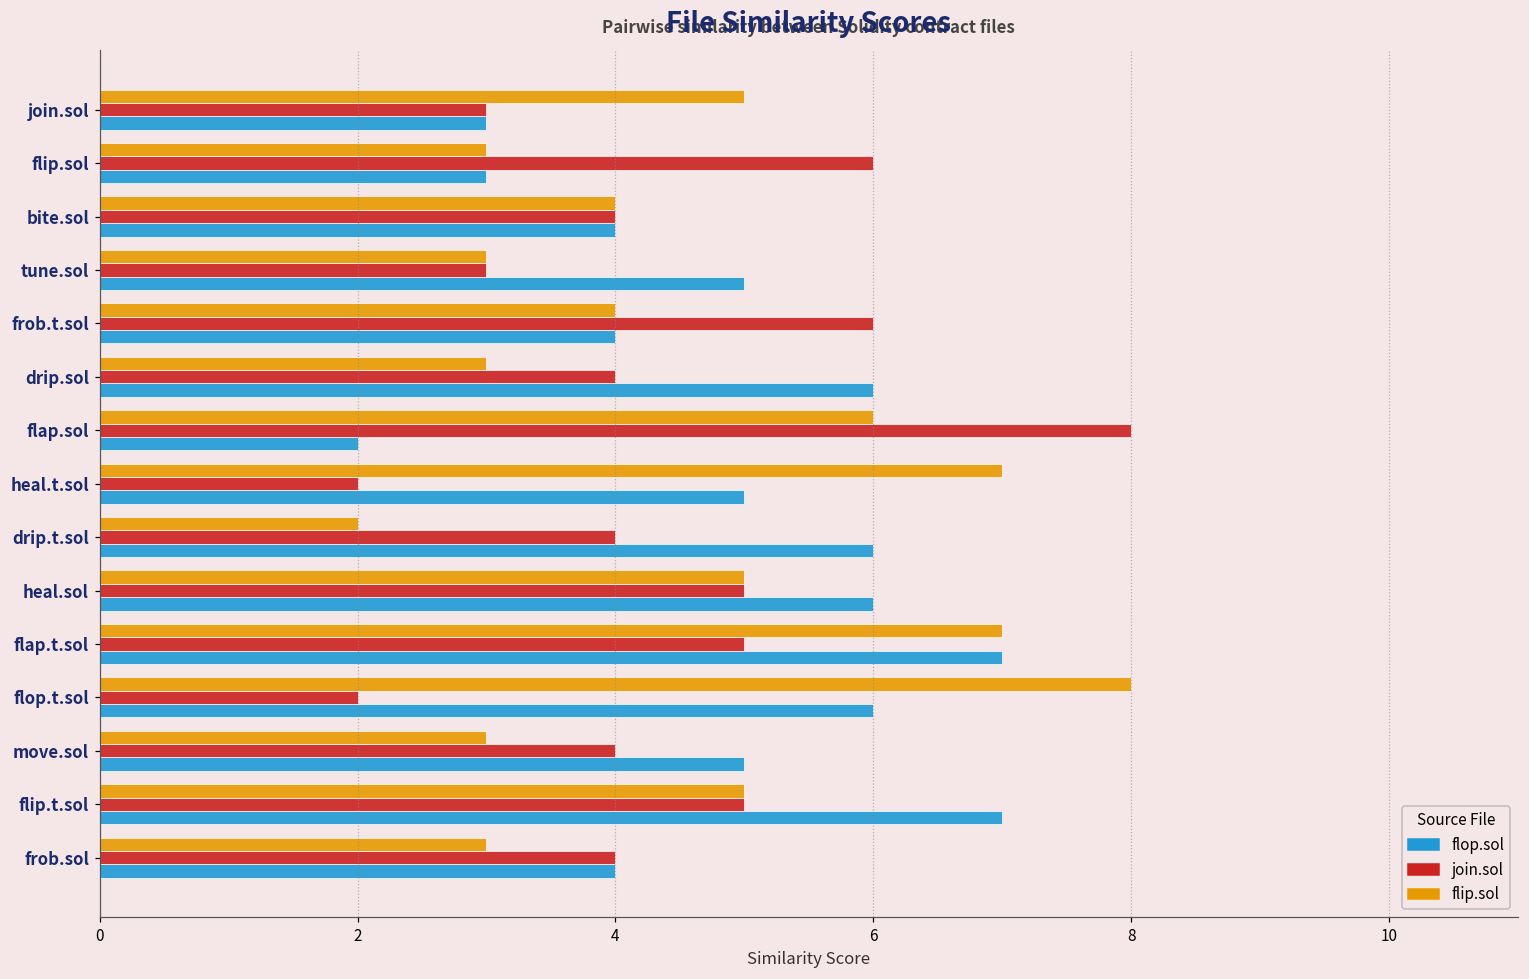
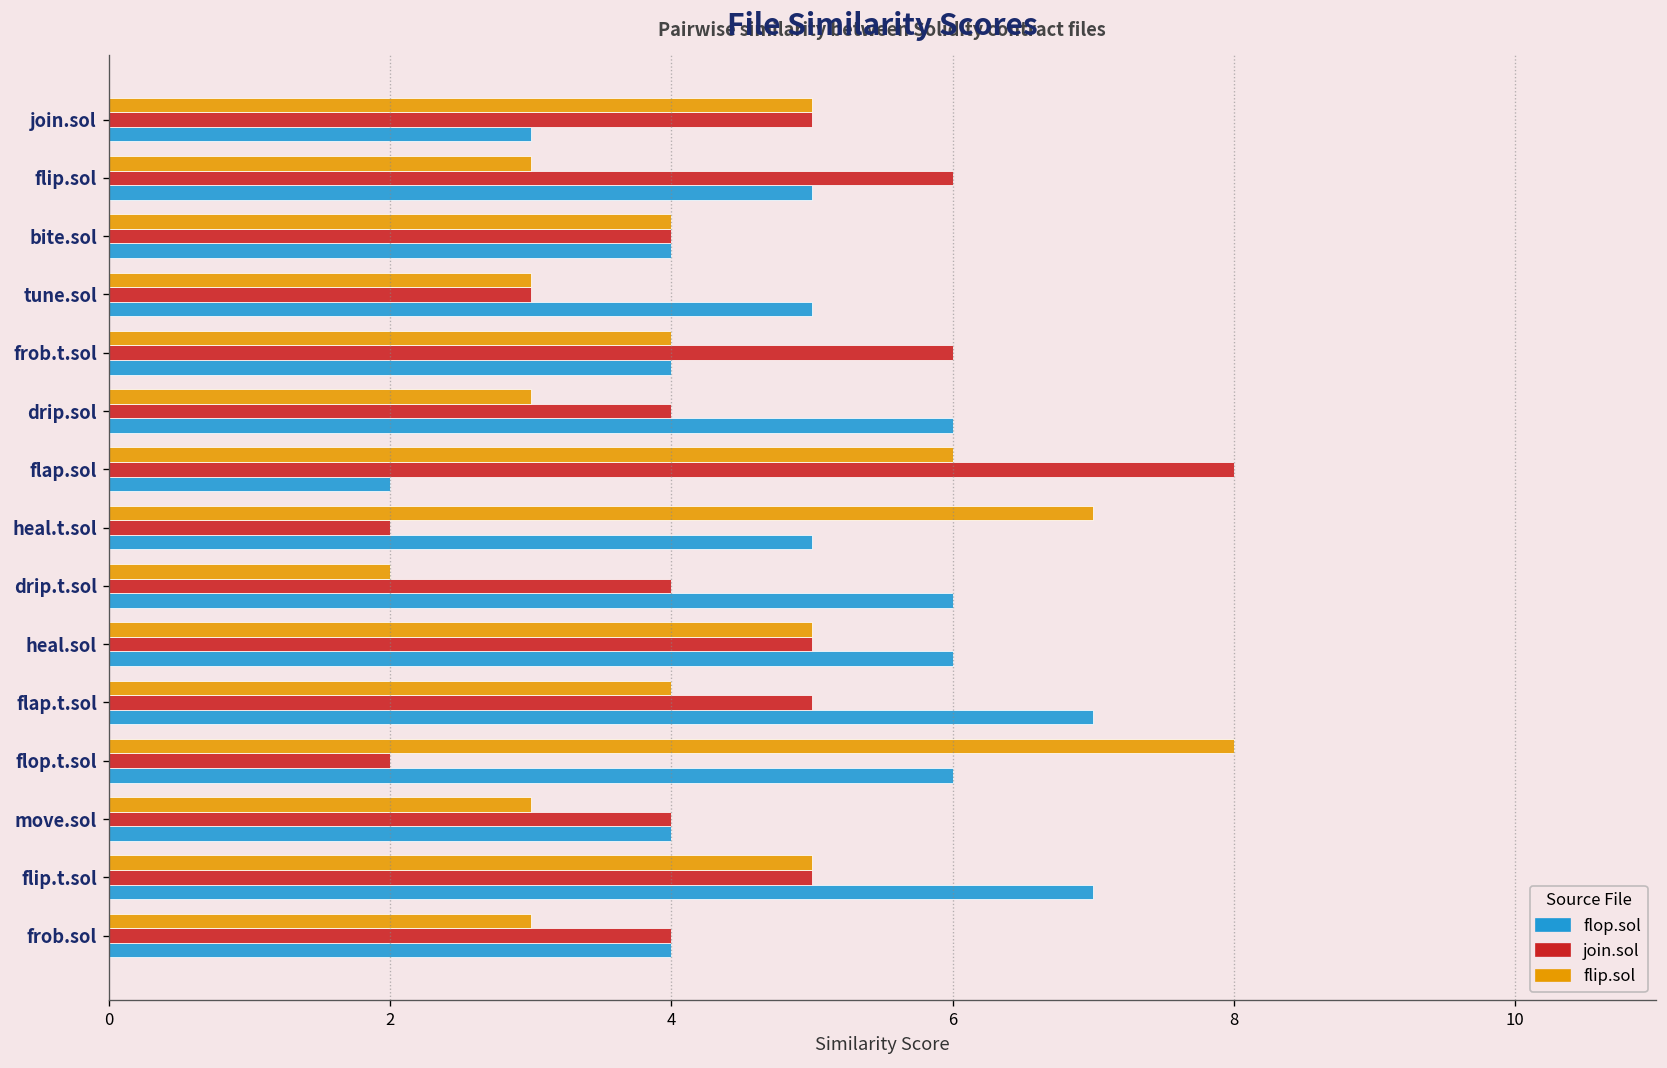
  {
    "flop.sol": {
      "join.sol": 3,
-     "flip.sol": 3,
+     "flip.sol": 5,
      "bite.sol": 4,
      "tune.sol": 5,
      "frob.t.sol": 4,
      "drip.sol": 6,
      "flap.sol": 2,
      "heal.t.sol": 5,
      "drip.t.sol": 6,
      "heal.sol": 6,
      "flap.t.sol": 7,
      "flop.t.sol": 6,
-     "move.sol": 5,
+     "move.sol": 4,
      "flip.t.sol": 7,
      "frob.sol": 4
    },
    "join.sol": {
-     "join.sol": 3,
+     "join.sol": 5,
      "flip.sol": 6,
      "bite.sol": 4,
      "tune.sol": 3,
      "frob.t.sol": 6,
      "drip.sol": 4,
      "flap.sol": 8,
      "heal.t.sol": 2,
      "drip.t.sol": 4,
      "heal.sol": 5,
      "flap.t.sol": 5,
      "flop.t.sol": 2,
      "move.sol": 4,
      "flip.t.sol": 5,
      "frob.sol": 4
    },
    "flip.sol": {
      "join.sol": 5,
      "flip.sol": 3,
      "bite.sol": 4,
      "tune.sol": 3,
      "frob.t.sol": 4,
      "drip.sol": 3,
      "flap.sol": 6,
      "heal.t.sol": 7,
      "drip.t.sol": 2,
      "heal.sol": 5,
-     "flap.t.sol": 7,
+     "flap.t.sol": 4,
      "flop.t.sol": 8,
      "move.sol": 3,
      "flip.t.sol": 5,
      "frob.sol": 3
    }
  }
